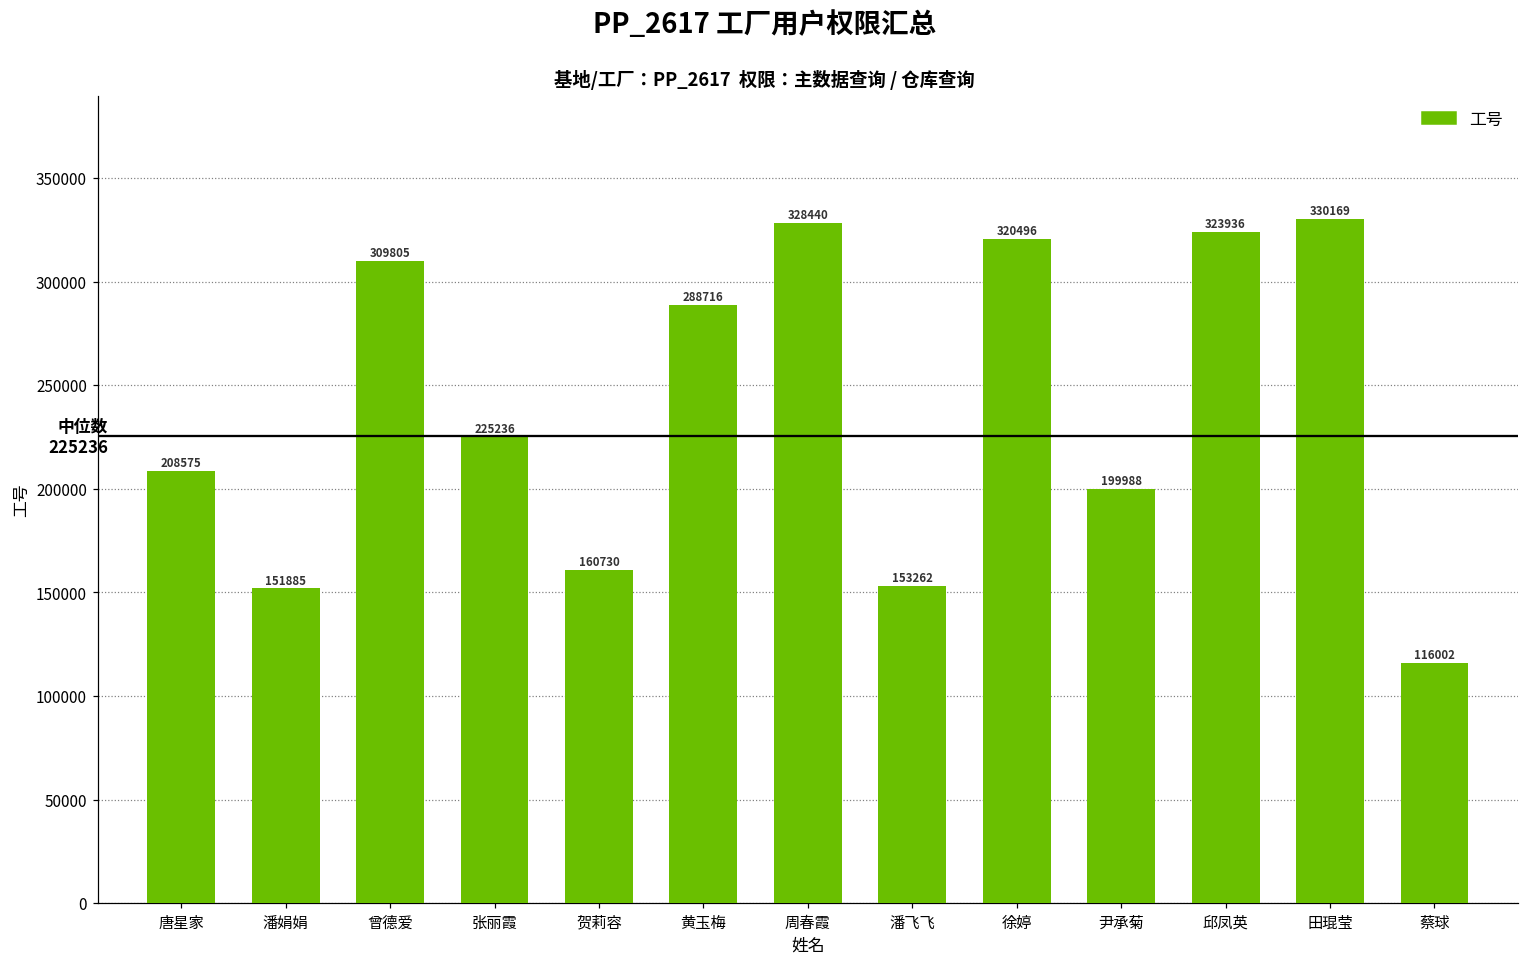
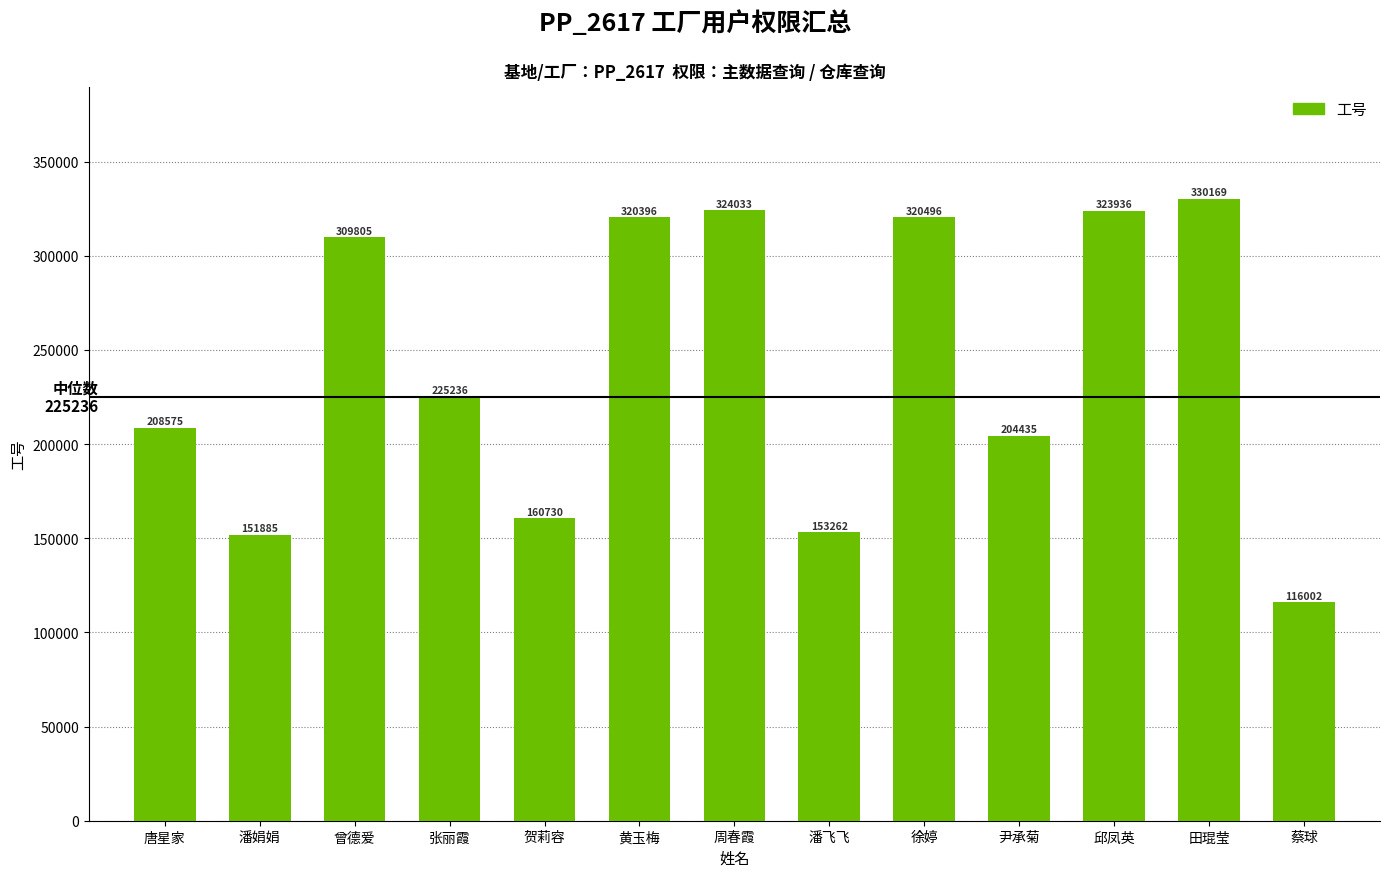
  {
    "唐星家": 208575,
    "潘娟娟": 151885,
    "曾德爱": 309805,
    "张丽霞": 225236,
    "贺莉容": 160730,
-   "黄玉梅": 288716,
-   "周春霞": 328440,
+   "黄玉梅": 320396,
+   "周春霞": 324033,
    "潘飞飞": 153262,
    "徐婷": 320496,
-   "尹承菊": 199988,
+   "尹承菊": 204435,
    "邱凤英": 323936,
    "田琨莹": 330169,
    "蔡球": 116002
  }
